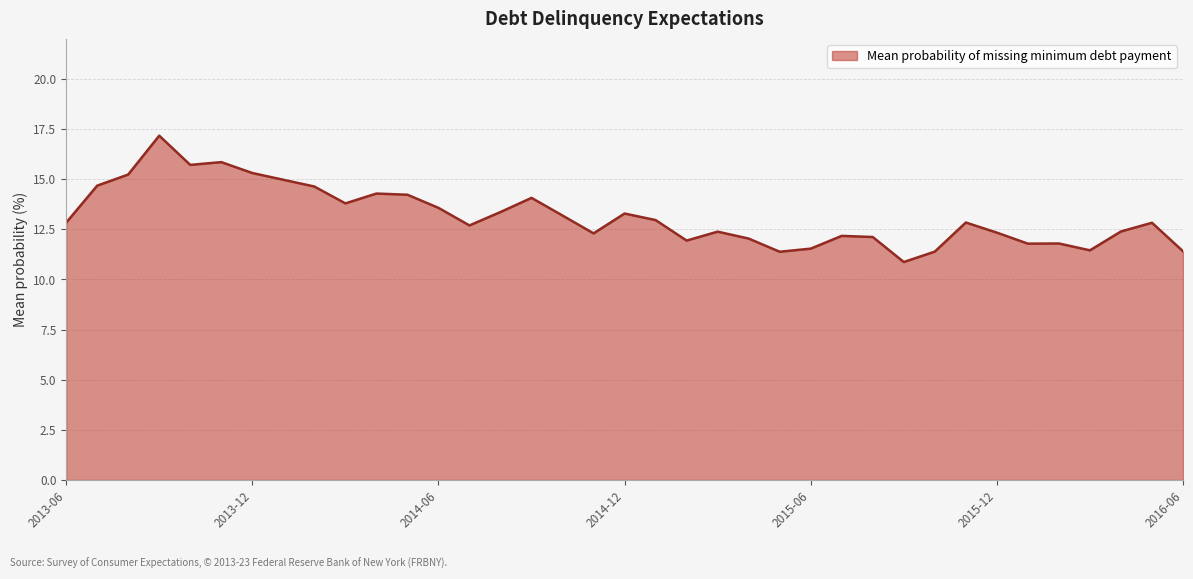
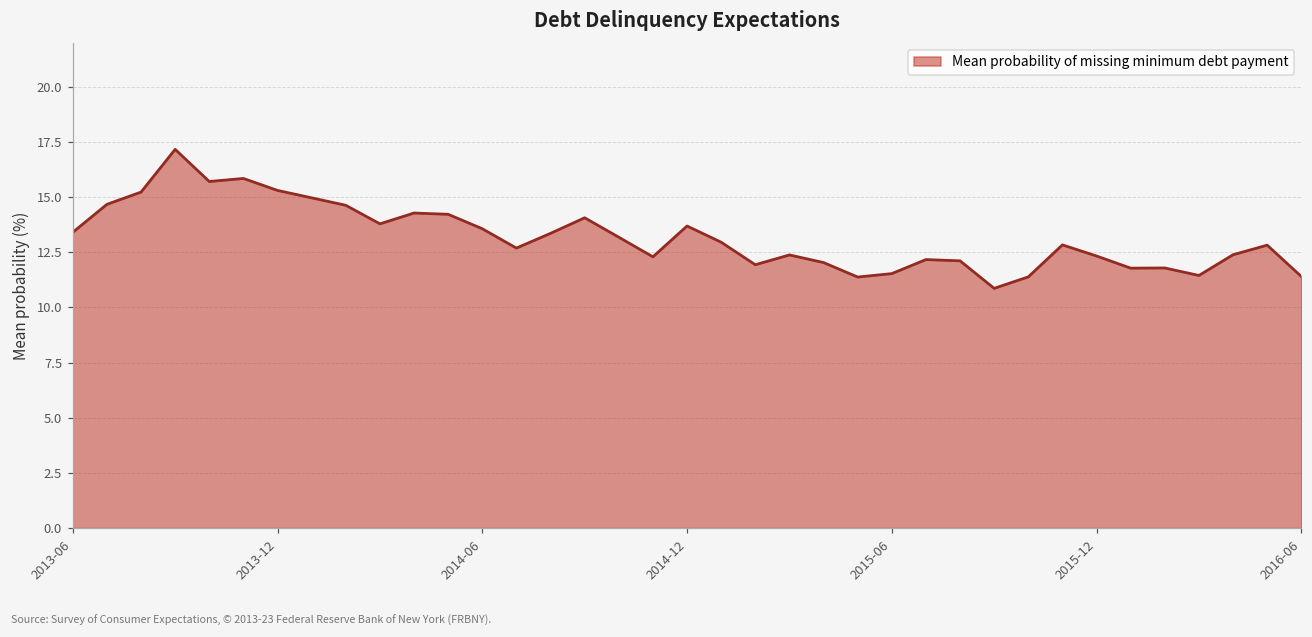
  {
-   "2013-06": 12.8,
+   "2013-06": 13.4,
    "2013-12": 15.3,
    "2014-06": 13.6,
-   "2014-12": 13.3,
+   "2014-12": 13.7,
    "2015-06": 11.5,
    "2015-12": 12.3,
    "2016-06": 11.4
  }
